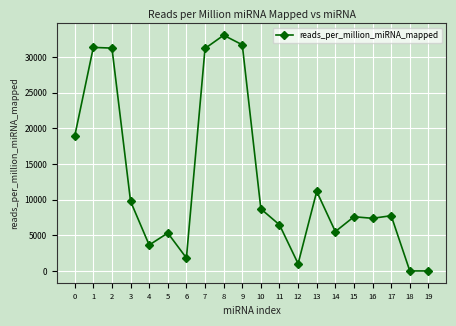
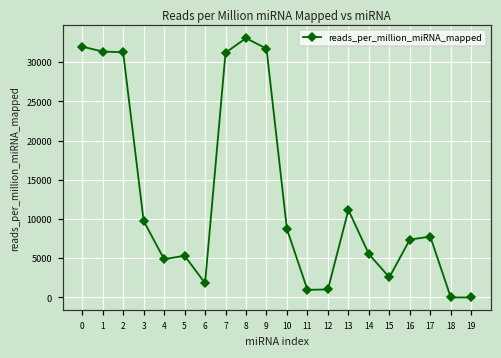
  {
-   "0": 19000,
+   "0": 32000,
    "1": 31000,
    "2": 31000,
    "3": 10000,
-   "4": 4000,
+   "4": 5000,
    "5": 5000,
    "6": 2000,
    "7": 31000,
    "8": 33000,
    "9": 32000,
    "10": 9000,
-   "11": 6000,
+   "11": 1000,
    "12": 1000,
    "13": 11000,
    "14": 6000,
-   "15": 8000,
+   "15": 3000,
    "16": 7000,
    "17": 8000,
    "18": 0,
    "19": 0
  }
